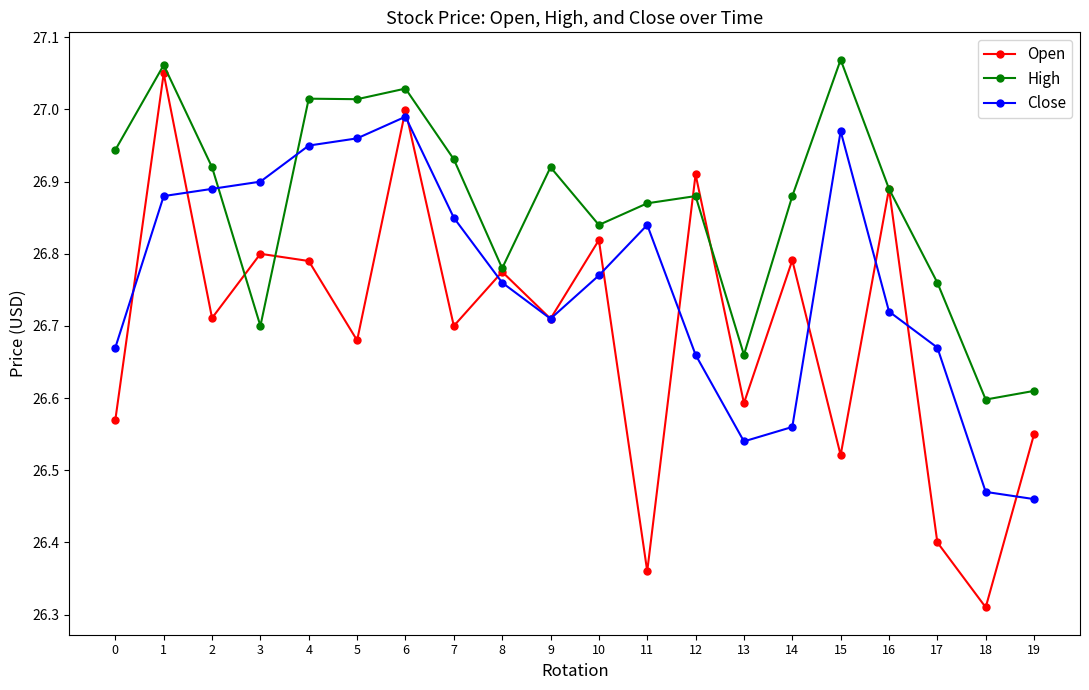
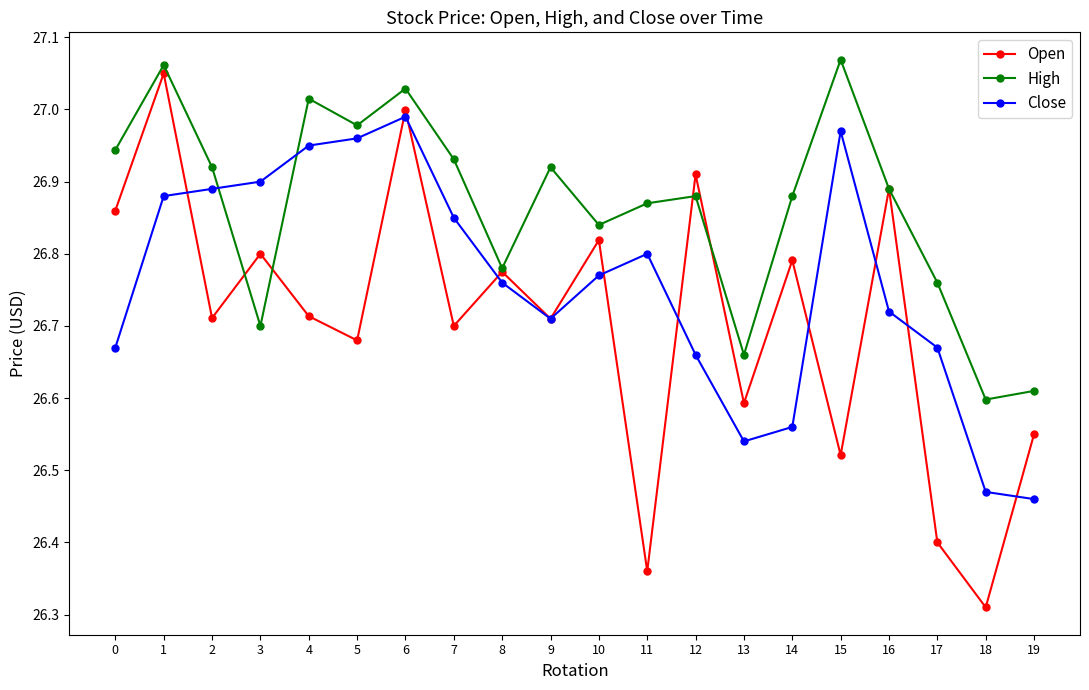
  {
    "Open": {
-     "0": 26.57,
+     "0": 26.86,
      "1": 27.05,
      "2": 26.71,
      "3": 26.80,
-     "4": 26.79,
+     "4": 26.71,
      "5": 26.68,
      "6": 27.00,
      "7": 26.70,
      "8": 26.78,
      "10": 26.82,
      "11": 26.36,
      "12": 26.91,
      "13": 26.59,
      "14": 26.79,
      "15": 26.52,
      "17": 26.40,
      "18": 26.31,
      "19": 26.55
    },
    "High": {
      "0": 26.94,
      "1": 27.06,
      "2": 26.92,
      "3": 26.70,
      "4": 27.01,
-     "5": 27.01,
+     "5": 26.98,
      "6": 27.03,
      "7": 26.93,
      "8": 26.78,
      "9": 26.92,
      "10": 26.84,
      "11": 26.87,
      "12": 26.88,
      "13": 26.66,
      "14": 26.88,
      "15": 27.07,
      "17": 26.76,
      "18": 26.60,
      "19": 26.61
    },
    "Close": {
      "0": 26.67,
      "1": 26.88,
      "2": 26.89,
      "3": 26.90,
      "4": 26.95,
      "5": 26.96,
      "6": 26.99,
      "7": 26.85,
      "8": 26.76,
      "10": 26.77,
-     "11": 26.84,
+     "11": 26.80,
      "12": 26.66,
      "13": 26.54,
      "14": 26.56,
      "15": 26.97,
      "16": 26.72,
      "17": 26.67,
      "18": 26.47,
      "19": 26.46
    }
  }
